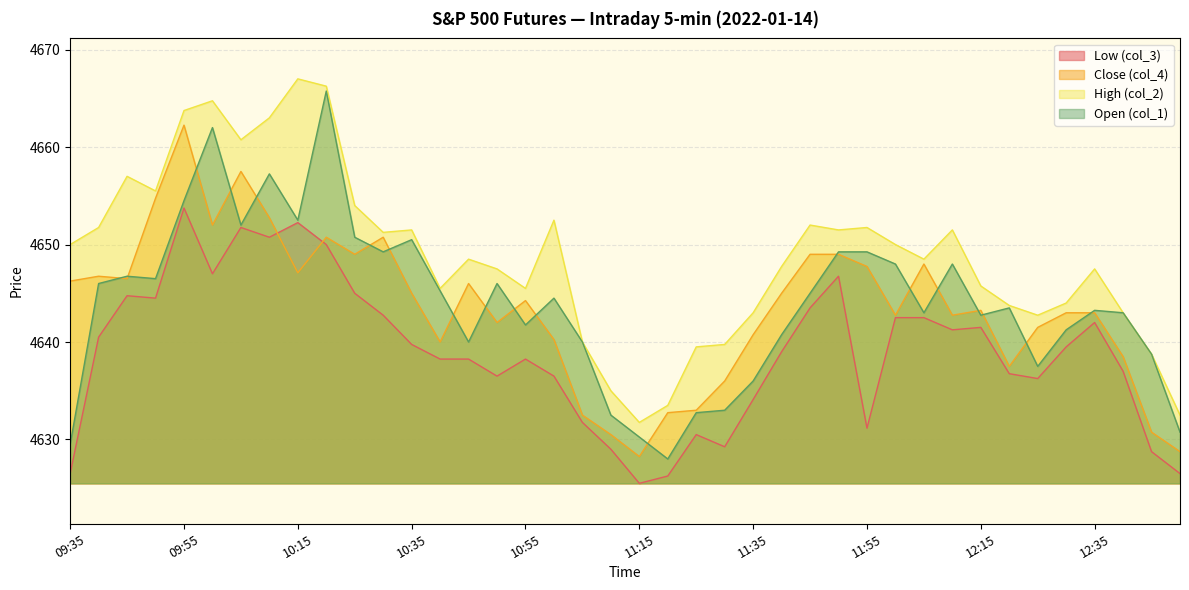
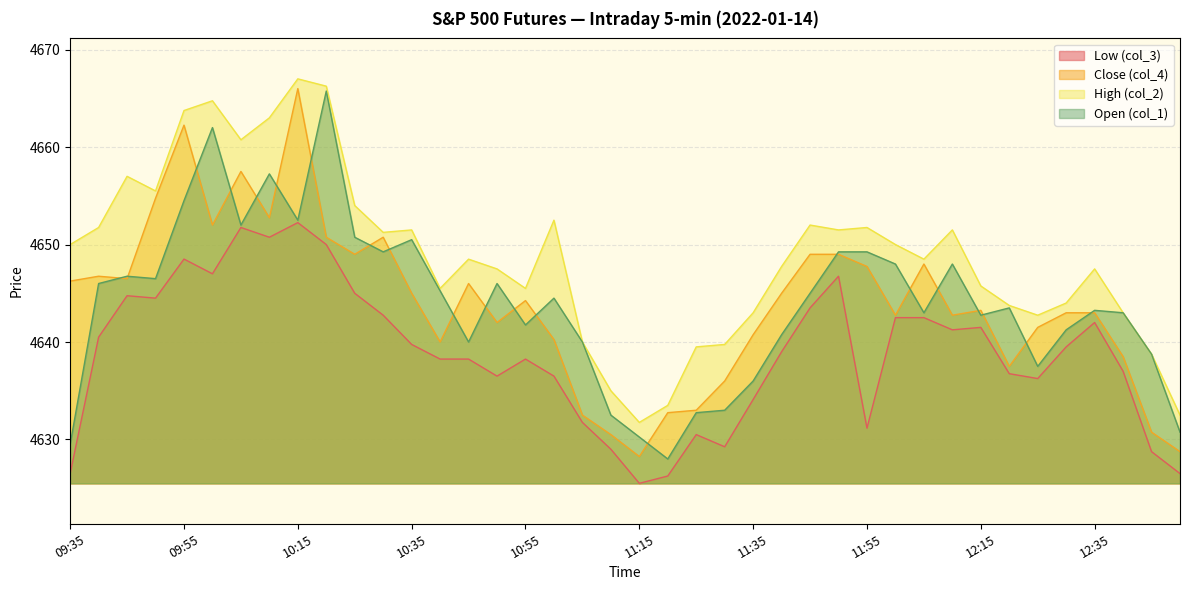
  {
    "Low (col_3)": {
      "09:35": 4627,
-     "09:55": 4654,
+     "09:55": 4649,
      "10:35": 4640,
      "10:55": 4638,
      "11:15": 4626,
      "11:35": 4634,
      "11:55": 4631,
      "12:15": 4642,
      "12:35": 4642
    },
    "Close (col_4)": {
      "09:35": 4646,
      "09:55": 4662,
-     "10:15": 4647,
+     "10:15": 4666,
      "10:35": 4645,
      "10:55": 4644,
      "11:15": 4628,
      "11:35": 4641,
      "11:55": 4648,
      "12:15": 4643
    },
    "High (col_2)": {
      "09:35": 4650,
      "09:55": 4664,
      "10:15": 4667,
      "10:35": 4652,
      "10:55": 4646,
      "11:15": 4632,
      "11:35": 4643,
      "11:55": 4652,
      "12:15": 4646,
      "12:35": 4648
    },
    "Open (col_1)": {
      "09:35": 4630,
      "09:55": 4655,
      "10:35": 4651,
      "10:55": 4642,
      "11:15": 4630,
      "11:35": 4636,
      "11:55": 4649,
      "12:15": 4643
    }
  }
